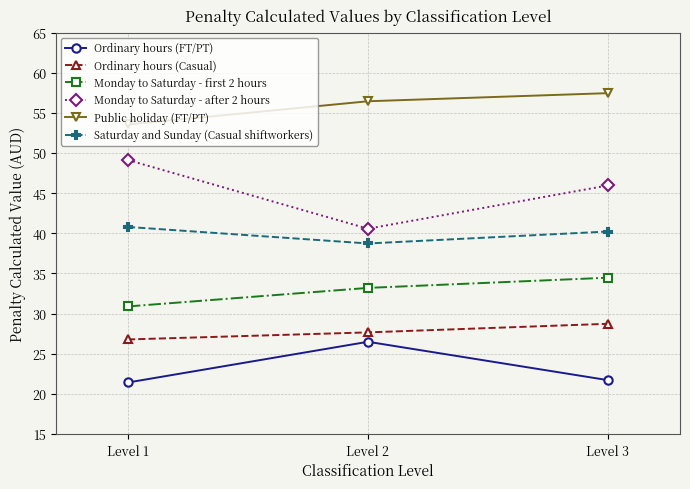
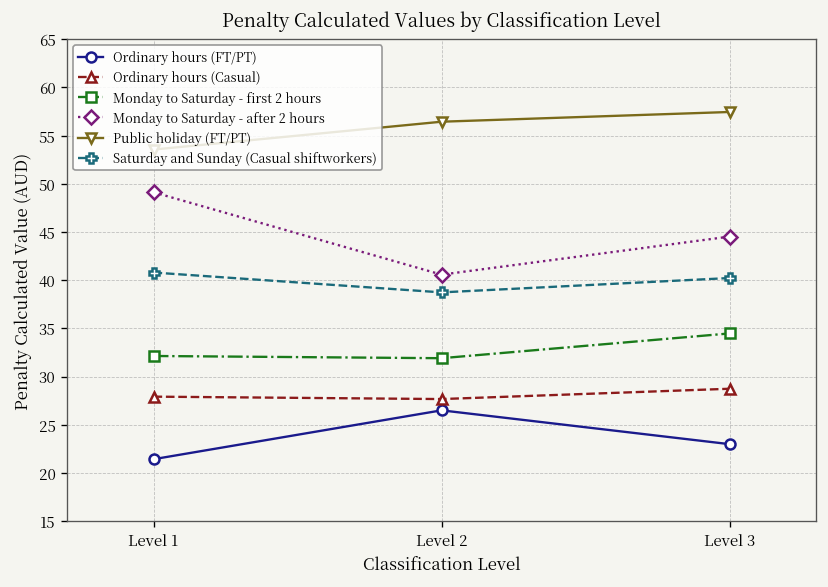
  {
    "Ordinary hours (FT/PT)": {
      "Level 1": 21,
      "Level 2": 26,
-     "Level 3": 22
+     "Level 3": 23
    },
    "Ordinary hours (Casual)": {
-     "Level 1": 27,
+     "Level 1": 28,
      "Level 2": 28,
      "Level 3": 29
    },
    "Monday to Saturday - first 2 hours": {
-     "Level 1": 31,
-     "Level 2": 33,
+     "Level 1": 32,
+     "Level 2": 32,
      "Level 3": 34
    },
    "Monday to Saturday - after 2 hours": {
      "Level 1": 49,
      "Level 2": 41,
-     "Level 3": 46
+     "Level 3": 45
    },
    "Public holiday (FT/PT)": {
      "Level 2": 56,
      "Level 3": 57
    },
    "Saturday and Sunday (Casual shiftworkers)": {
      "Level 1": 41,
      "Level 2": 39,
      "Level 3": 40
    }
  }
